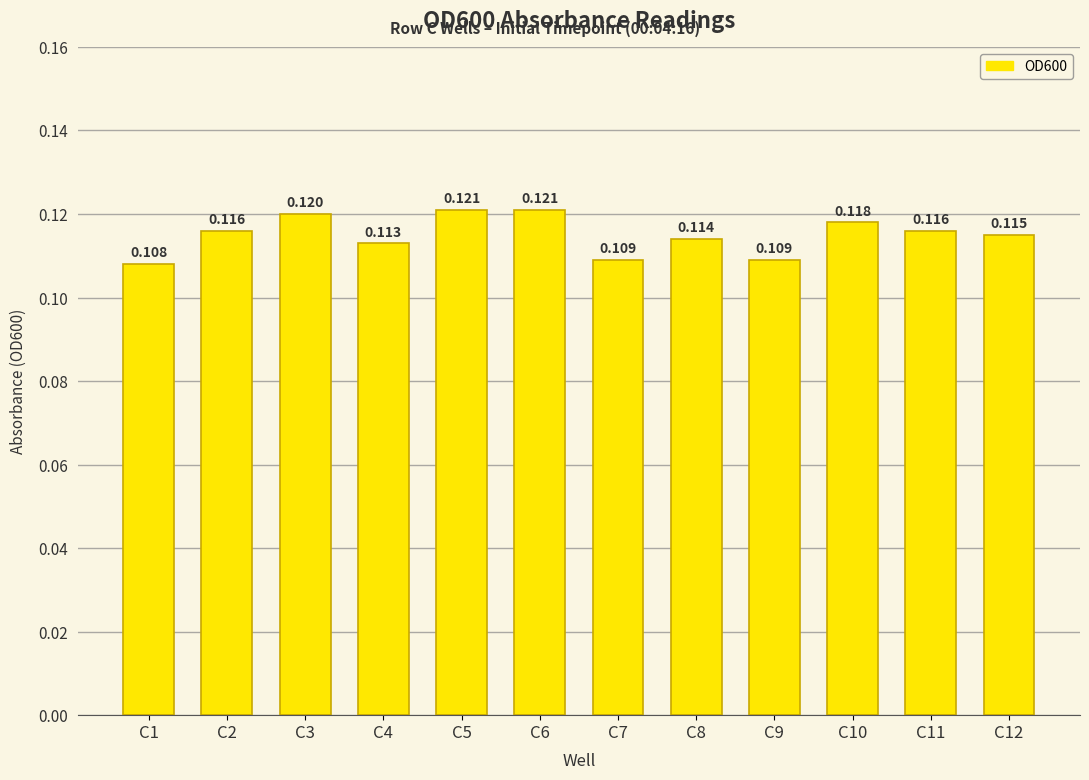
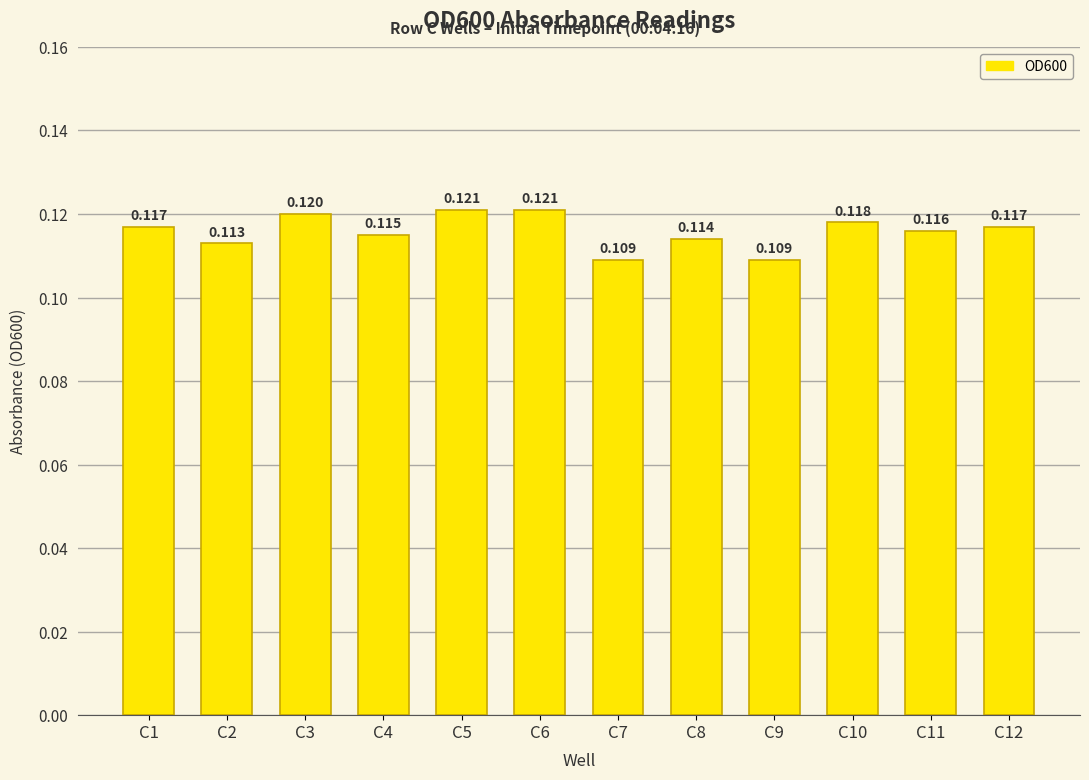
  {
-   "C1": 0.108,
-   "C2": 0.116,
+   "C1": 0.117,
+   "C2": 0.113,
    "C3": 0.120,
-   "C4": 0.113,
+   "C4": 0.115,
    "C5": 0.121,
    "C6": 0.121,
    "C7": 0.109,
    "C8": 0.114,
    "C9": 0.109,
    "C10": 0.118,
    "C11": 0.116,
-   "C12": 0.115
+   "C12": 0.117
  }
